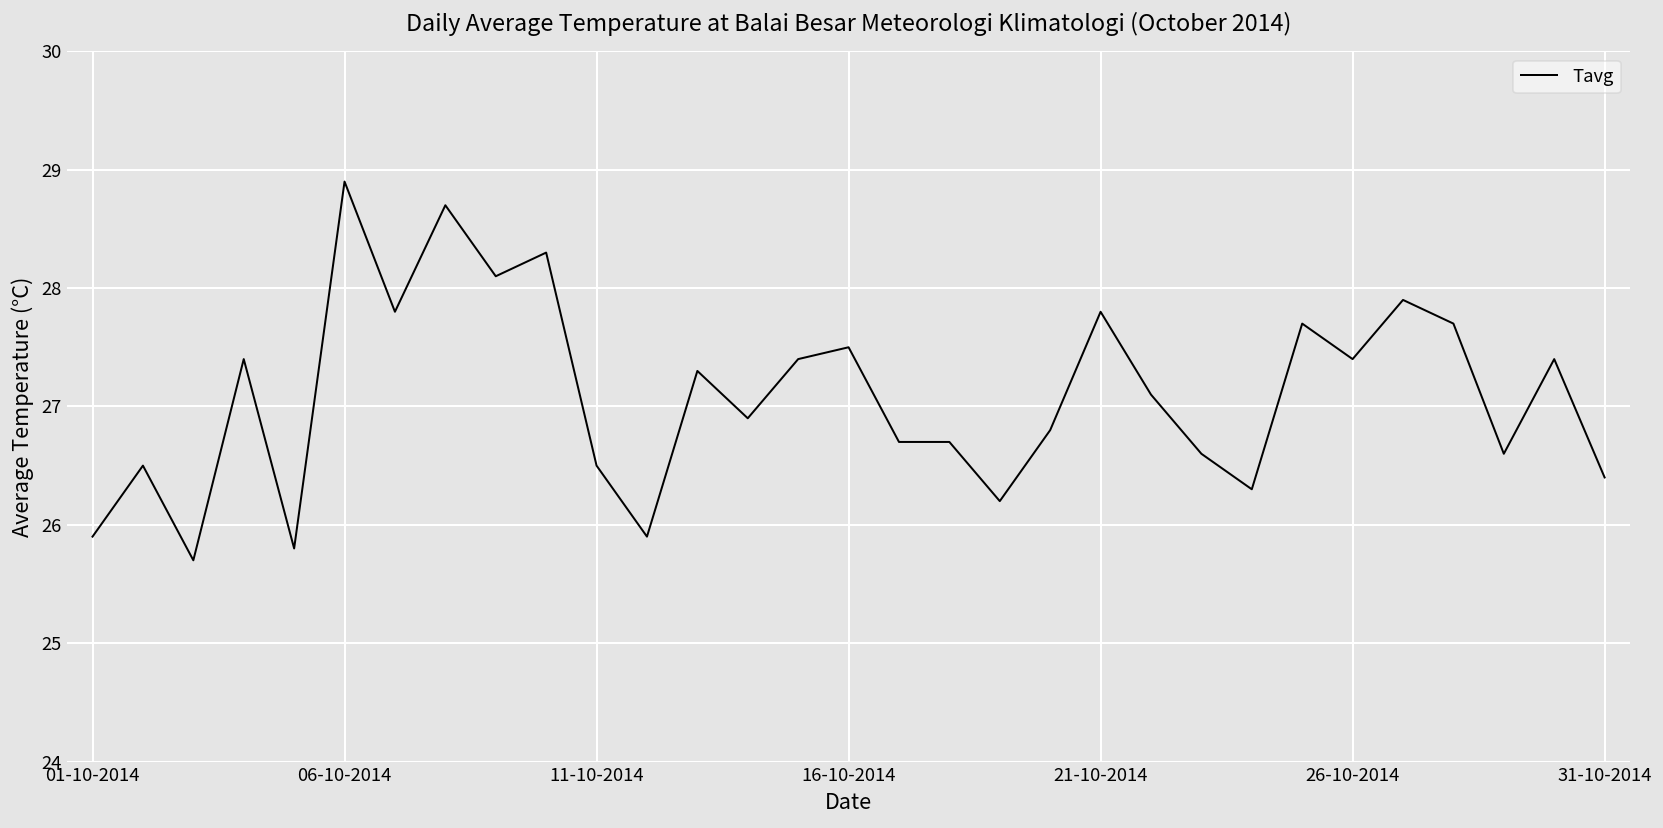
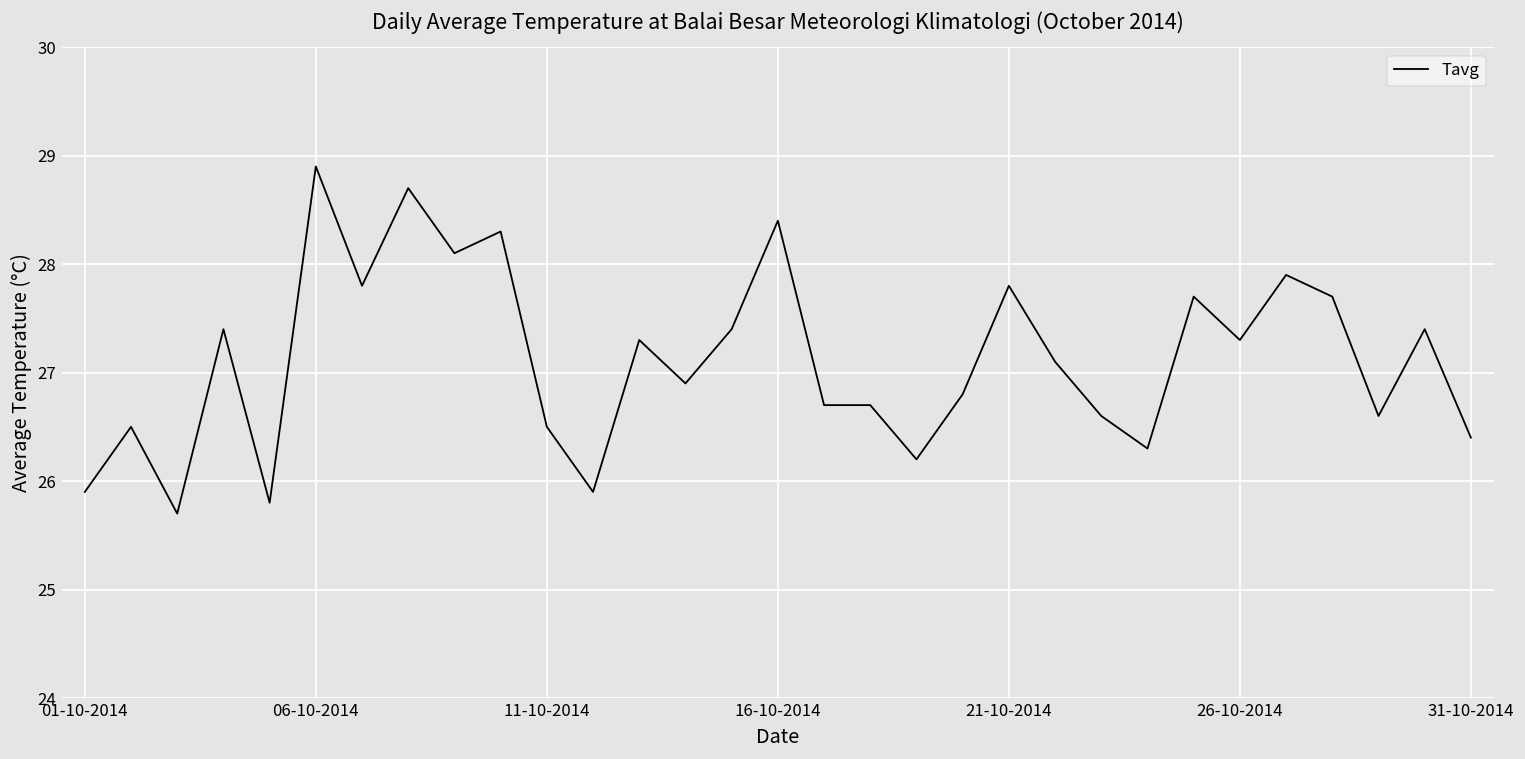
  {
    "01-10-2014": 25.9,
    "06-10-2014": 28.9,
    "11-10-2014": 26.5,
-   "16-10-2014": 27.5,
+   "16-10-2014": 28.4,
    "21-10-2014": 27.8,
-   "26-10-2014": 27.4,
+   "26-10-2014": 27.3,
    "31-10-2014": 26.4
  }
